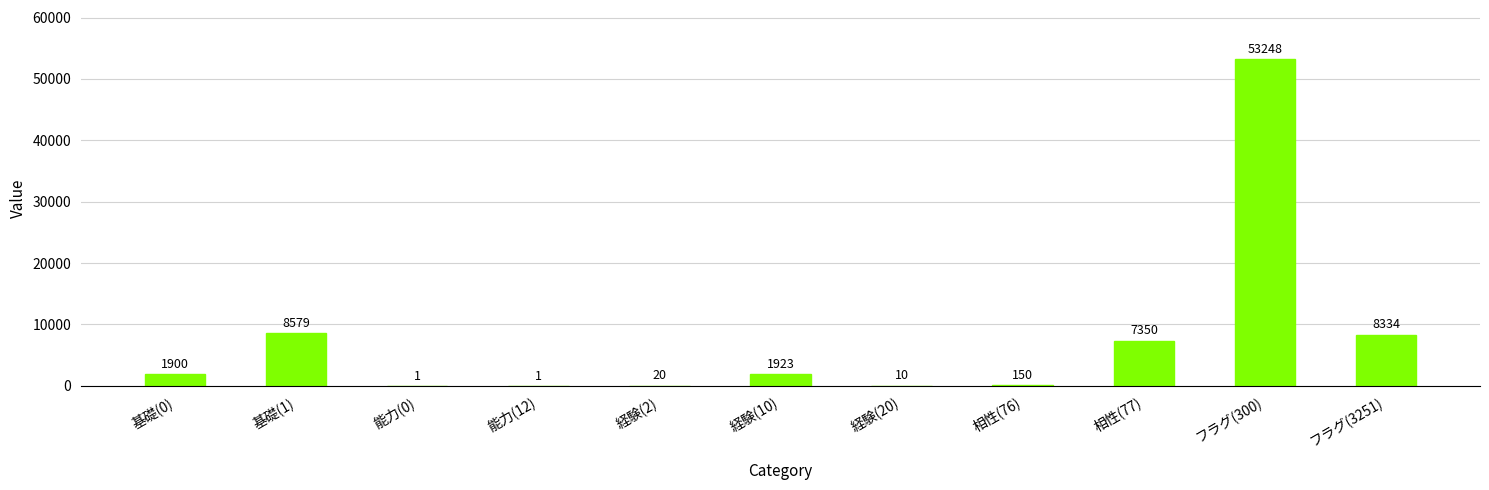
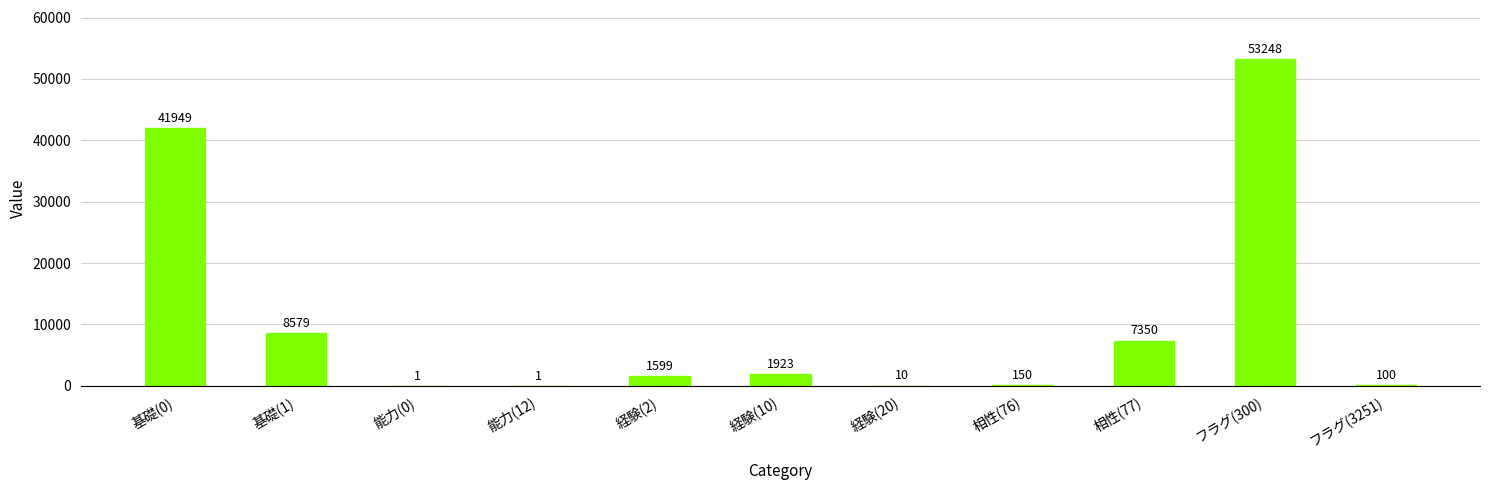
  {
-   "基礎(0)": 1900,
+   "基礎(0)": 41949,
    "基礎(1)": 8579,
    "能力(0)": 1,
    "能力(12)": 1,
-   "経験(2)": 20,
+   "経験(2)": 1599,
    "経験(10)": 1923,
    "経験(20)": 10,
    "相性(76)": 150,
    "相性(77)": 7350,
    "フラグ(300)": 53248,
-   "フラグ(3251)": 8334
+   "フラグ(3251)": 100
  }
